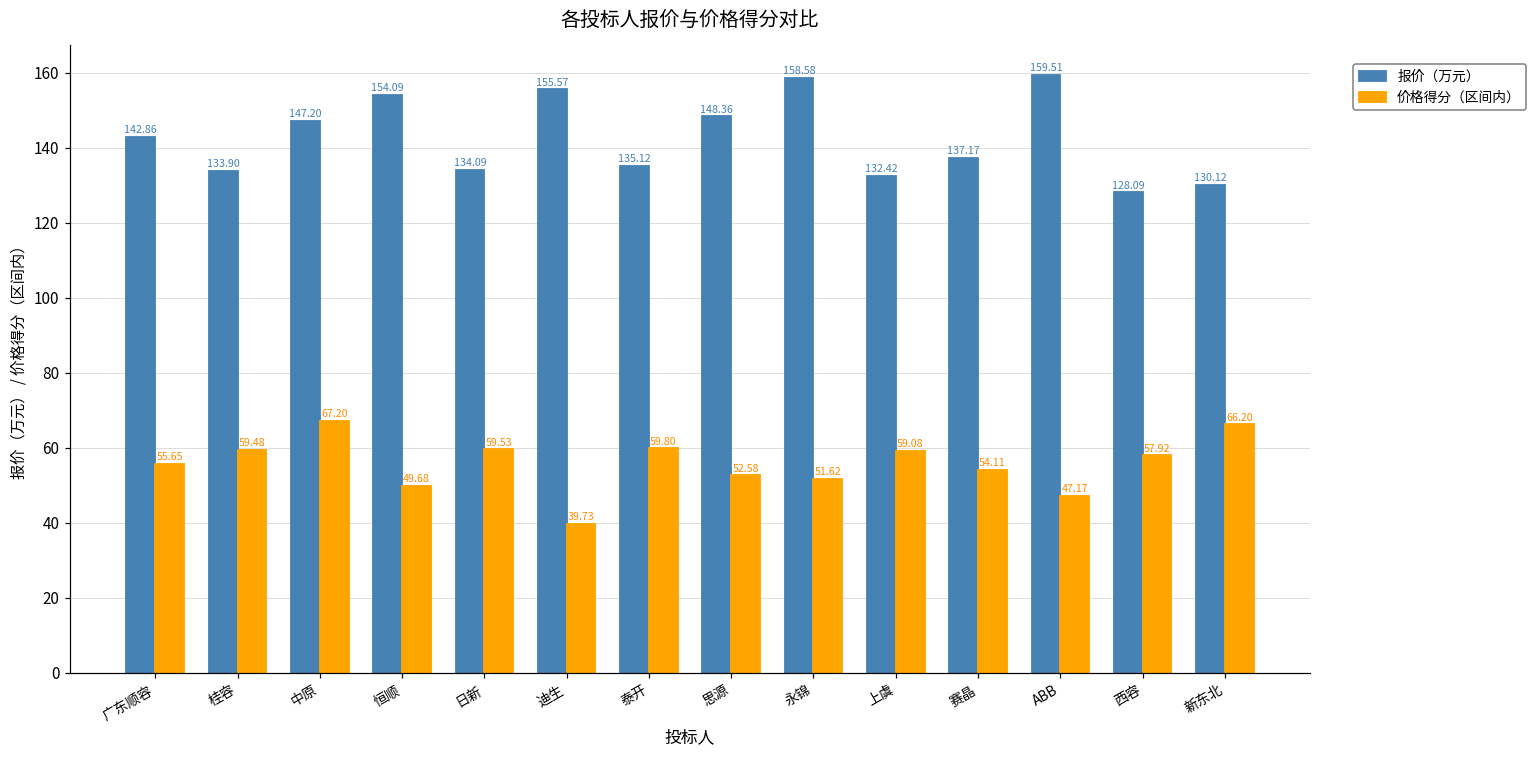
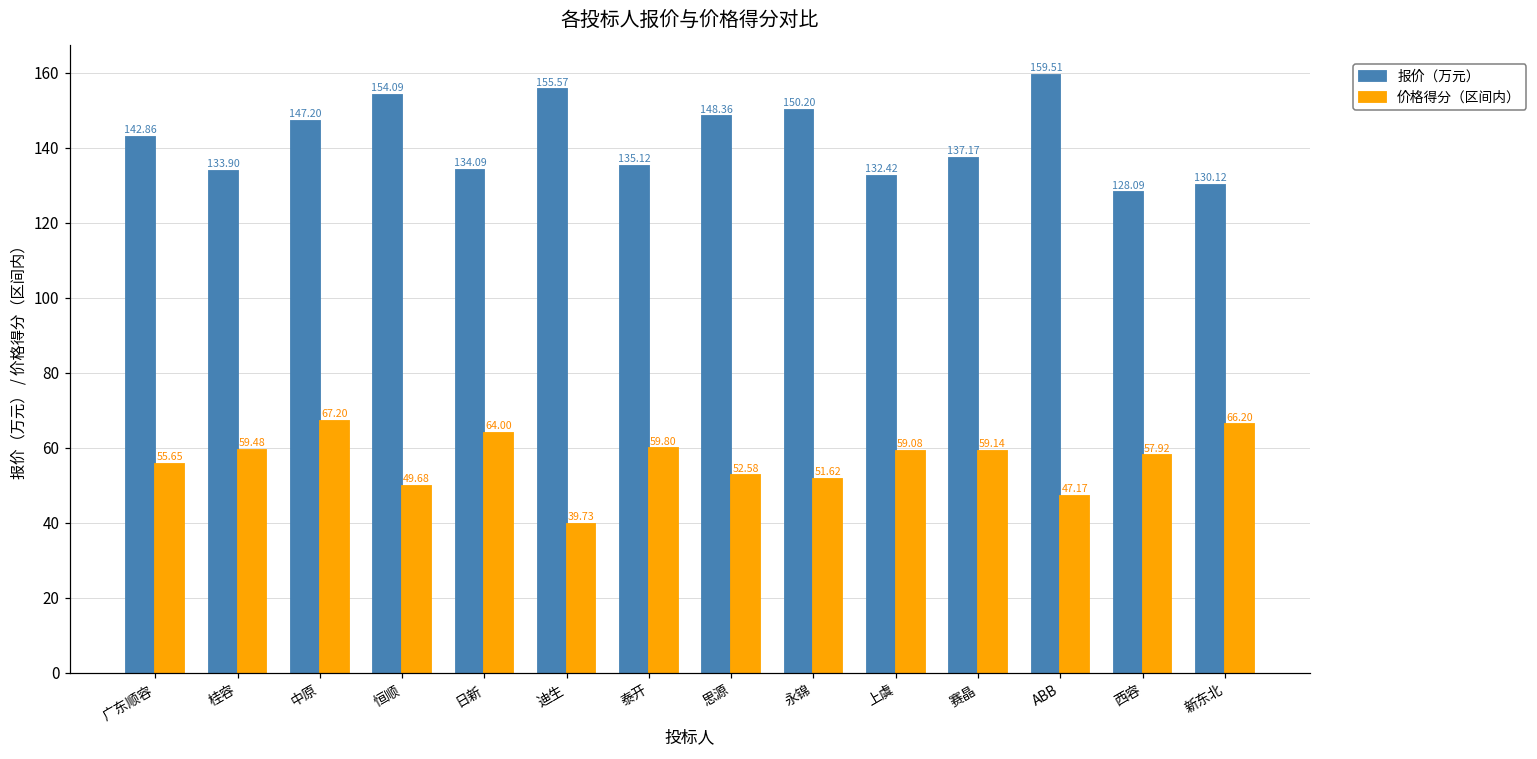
  {
    "报价（万元）": {
      "广东顺容": 142.86,
      "桂容": 133.90,
      "中原": 147.20,
      "恒顺": 154.09,
      "日新": 134.09,
      "迪生": 155.57,
      "泰开": 135.12,
      "思源": 148.36,
-     "永锦": 158.58,
+     "永锦": 150.20,
      "上虞": 132.42,
      "赛晶": 137.17,
      "ABB": 159.51,
      "西容": 128.09,
      "新东北": 130.12
    },
    "价格得分（区间内）": {
      "广东顺容": 55.65,
      "桂容": 59.48,
      "中原": 67.20,
      "恒顺": 49.68,
-     "日新": 59.53,
+     "日新": 64.00,
      "迪生": 39.73,
      "泰开": 59.80,
      "思源": 52.58,
      "永锦": 51.62,
      "上虞": 59.08,
-     "赛晶": 54.11,
+     "赛晶": 59.14,
      "ABB": 47.17,
      "西容": 57.92,
      "新东北": 66.20
    }
  }
